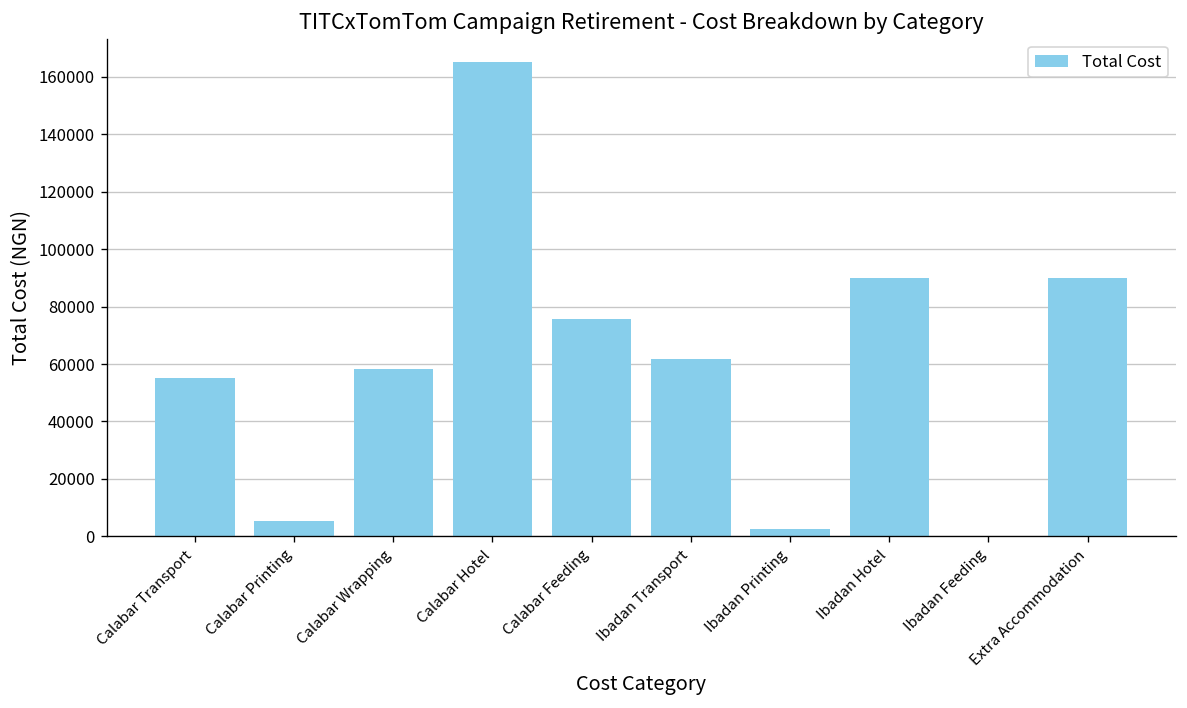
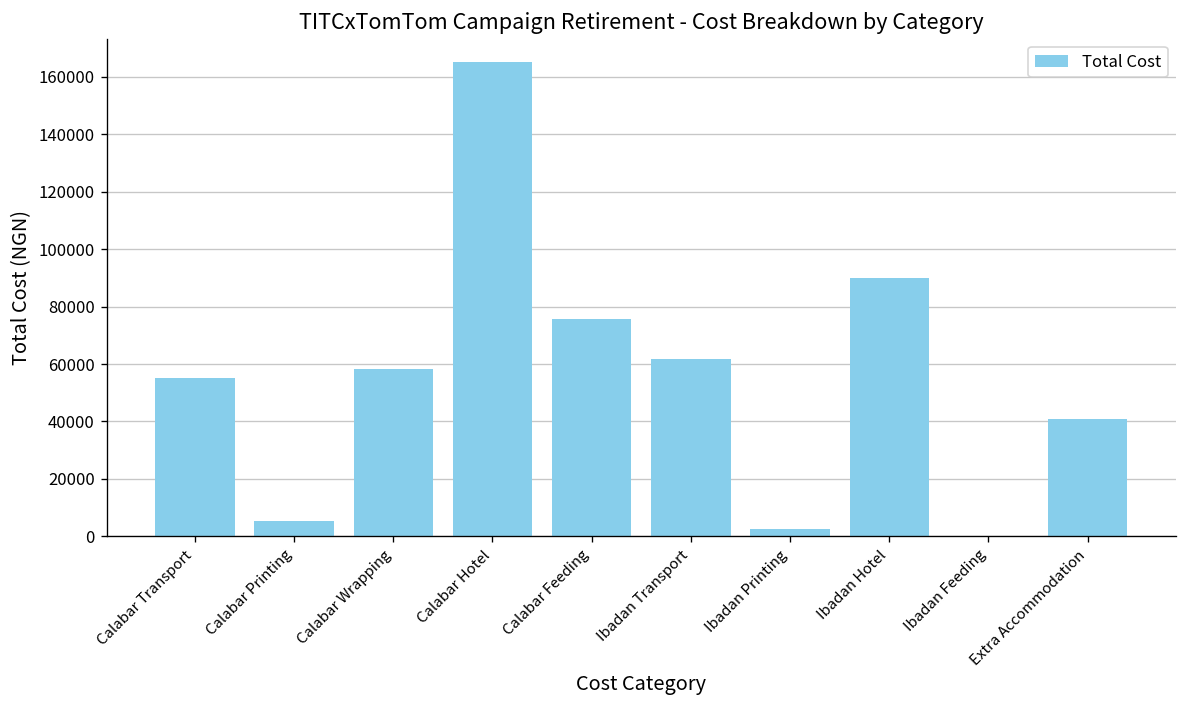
  {
    "Calabar Transport": 55000,
    "Calabar Printing": 5000,
    "Calabar Wrapping": 58000,
    "Calabar Hotel": 165000,
    "Calabar Feeding": 76000,
    "Ibadan Transport": 62000,
    "Ibadan Printing": 2000,
    "Ibadan Hotel": 90000,
    "Ibadan Feeding": 0,
-   "Extra Accommodation": 90000
+   "Extra Accommodation": 41000
  }
